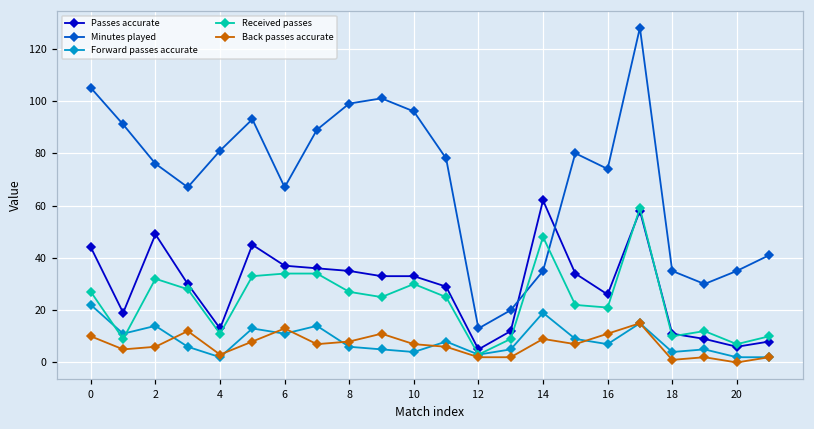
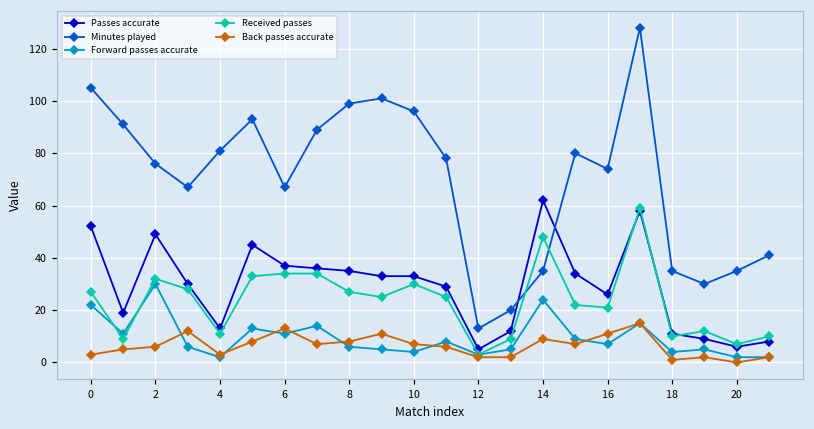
  {
    "Passes accurate": {
-     "0": 44,
+     "0": 52,
      "2": 49,
      "4": 13,
      "6": 37,
      "8": 35,
      "10": 33,
      "12": 5,
      "14": 62,
      "16": 26
    },
    "Minutes played": {
      "0": 105,
      "2": 76,
      "4": 81,
      "6": 67,
      "8": 99,
      "10": 96,
      "12": 13,
      "14": 35,
      "16": 74,
      "18": 35,
      "20": 35
    },
    "Forward passes accurate": {
      "0": 22,
-     "2": 14,
+     "2": 30,
      "6": 11,
      "8": 6,
      "10": 4,
-     "14": 19,
+     "14": 24,
      "16": 7,
      "18": 4,
      "20": 2
    },
    "Received passes": {
      "0": 27,
      "2": 32,
      "4": 11,
      "6": 34,
      "8": 27,
      "10": 30,
      "14": 48,
      "16": 21
    },
    "Back passes accurate": {
-     "0": 10,
+     "0": 3,
      "2": 6,
      "6": 13,
      "8": 8,
      "10": 7,
      "14": 9,
      "16": 11,
      "18": 1,
      "20": 0
    }
  }
